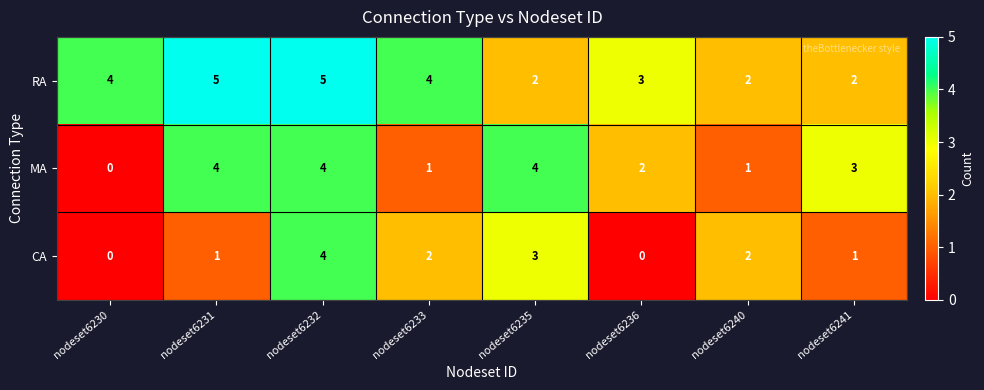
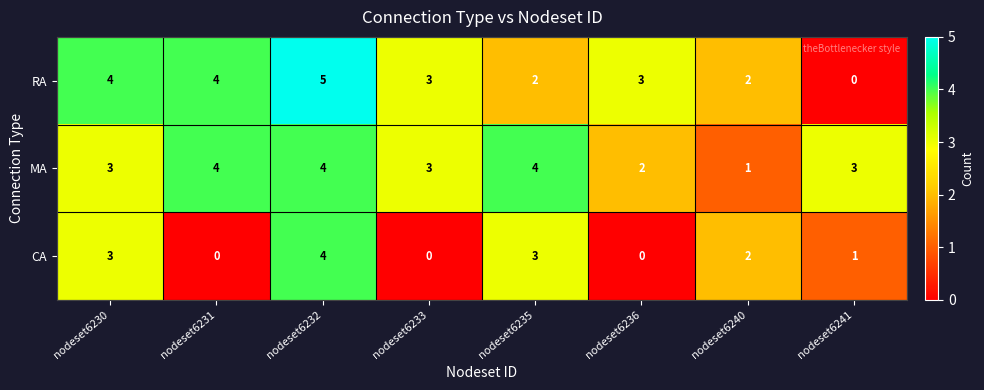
  {
    "RA": {
      "nodeset6230": 4,
-     "nodeset6231": 5,
+     "nodeset6231": 4,
      "nodeset6232": 5,
-     "nodeset6233": 4,
+     "nodeset6233": 3,
      "nodeset6235": 2,
      "nodeset6236": 3,
      "nodeset6240": 2,
-     "nodeset6241": 2
+     "nodeset6241": 0
    },
    "MA": {
-     "nodeset6230": 0,
+     "nodeset6230": 3,
      "nodeset6231": 4,
      "nodeset6232": 4,
-     "nodeset6233": 1,
+     "nodeset6233": 3,
      "nodeset6235": 4,
      "nodeset6236": 2,
      "nodeset6240": 1,
      "nodeset6241": 3
    },
    "CA": {
-     "nodeset6230": 0,
-     "nodeset6231": 1,
+     "nodeset6230": 3,
+     "nodeset6231": 0,
      "nodeset6232": 4,
-     "nodeset6233": 2,
+     "nodeset6233": 0,
      "nodeset6235": 3,
      "nodeset6236": 0,
      "nodeset6240": 2,
      "nodeset6241": 1
    }
  }
